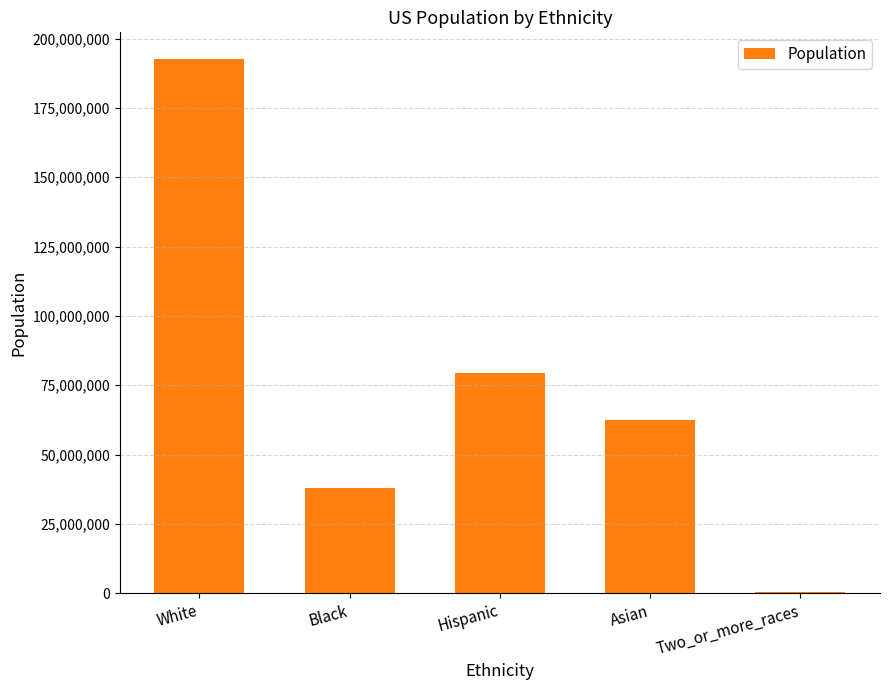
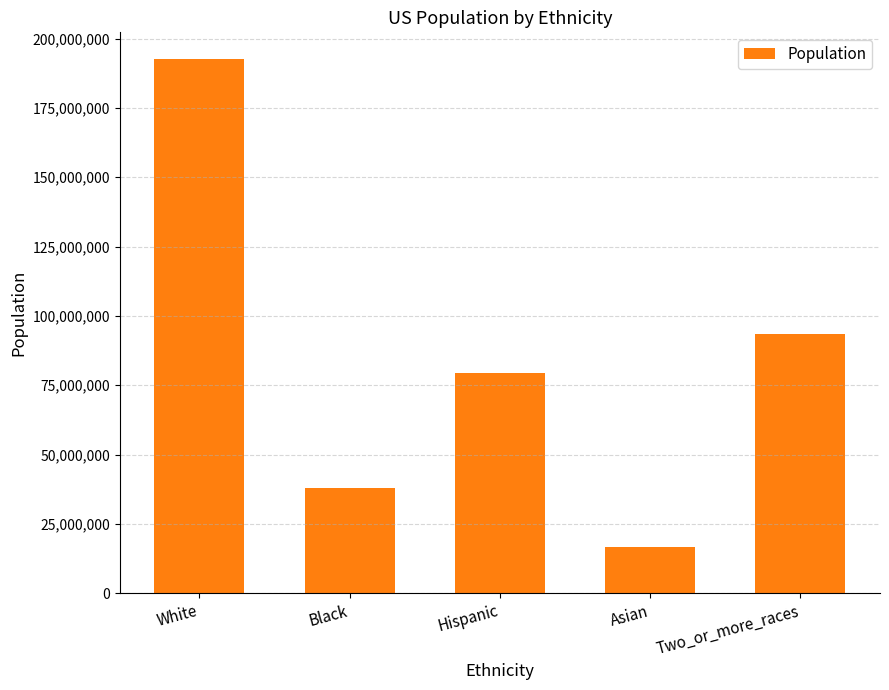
  {
    "White": "193,000,000",
    "Black": "38,000,000",
    "Hispanic": "79,000,000",
-   "Asian": "62,000,000",
-   "Two_or_more_races": "0"
+   "Asian": "17,000,000",
+   "Two_or_more_races": "93,000,000"
  }
